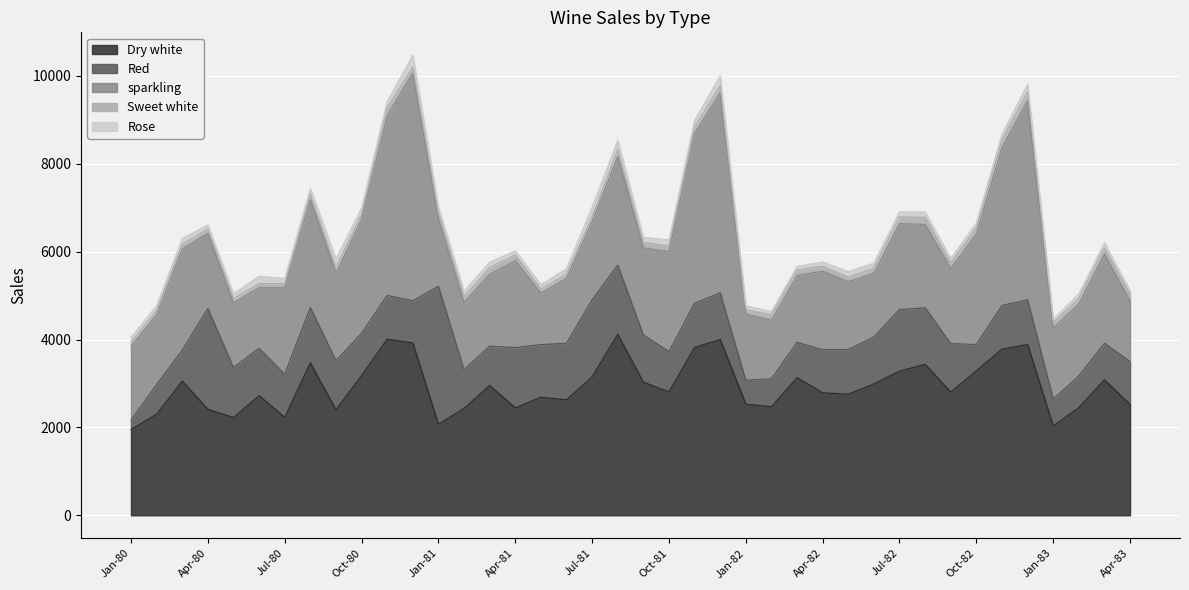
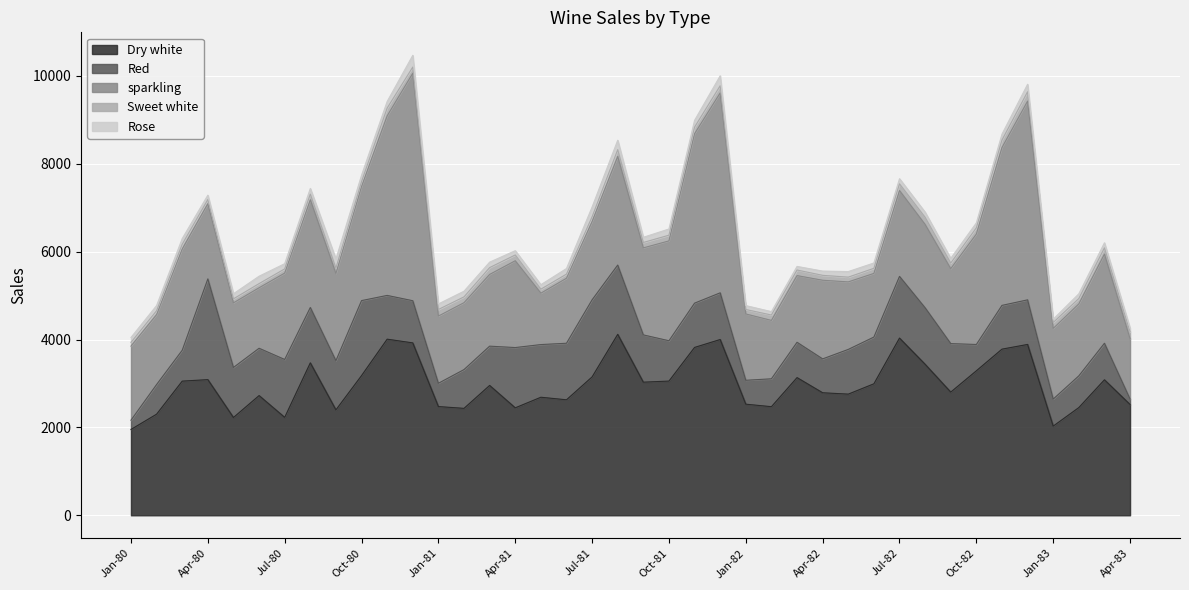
  {
    "Dry white": {
      "Jan-80": 2000,
-     "Apr-80": 2400,
+     "Apr-80": 3100,
      "Jul-80": 2200,
      "Oct-80": 3200,
-     "Jan-81": 2100,
+     "Jan-81": 2500,
      "Apr-81": 2400,
      "Jul-81": 3200,
-     "Oct-81": 2800,
+     "Oct-81": 3100,
      "Jan-82": 2500,
      "Apr-82": 2800,
-     "Jul-82": 3300,
+     "Jul-82": 4000,
      "Oct-82": 3300,
      "Jan-83": 2000,
      "Apr-83": 2500
    },
    "Red": {
      "Jan-80": 200,
      "Apr-80": 2300,
-     "Jul-80": 1000,
-     "Oct-80": 1000,
-     "Jan-81": 3100,
+     "Jul-80": 1300,
+     "Oct-80": 1700,
+     "Jan-81": 500,
      "Apr-81": 1400,
      "Jul-81": 1800,
      "Oct-81": 900,
      "Jan-82": 500,
-     "Apr-82": 1000,
+     "Apr-82": 800,
      "Jul-82": 1400,
      "Oct-82": 600,
      "Jan-83": 600,
-     "Apr-83": 1000
+     "Apr-83": 100
    }
  }
